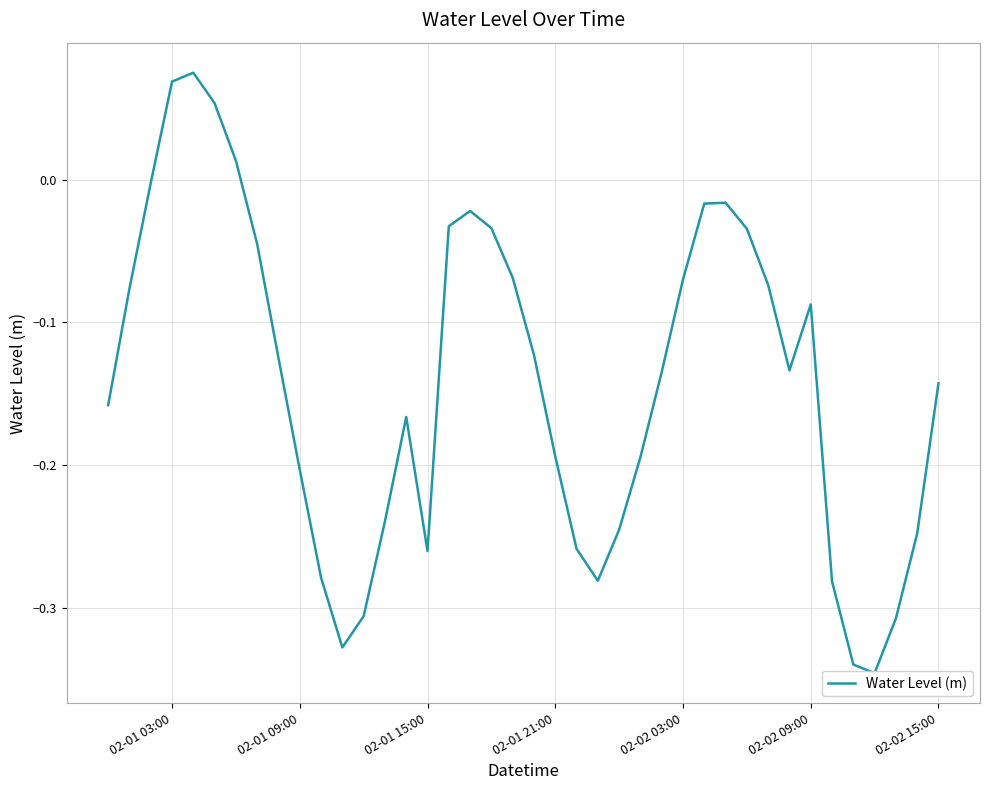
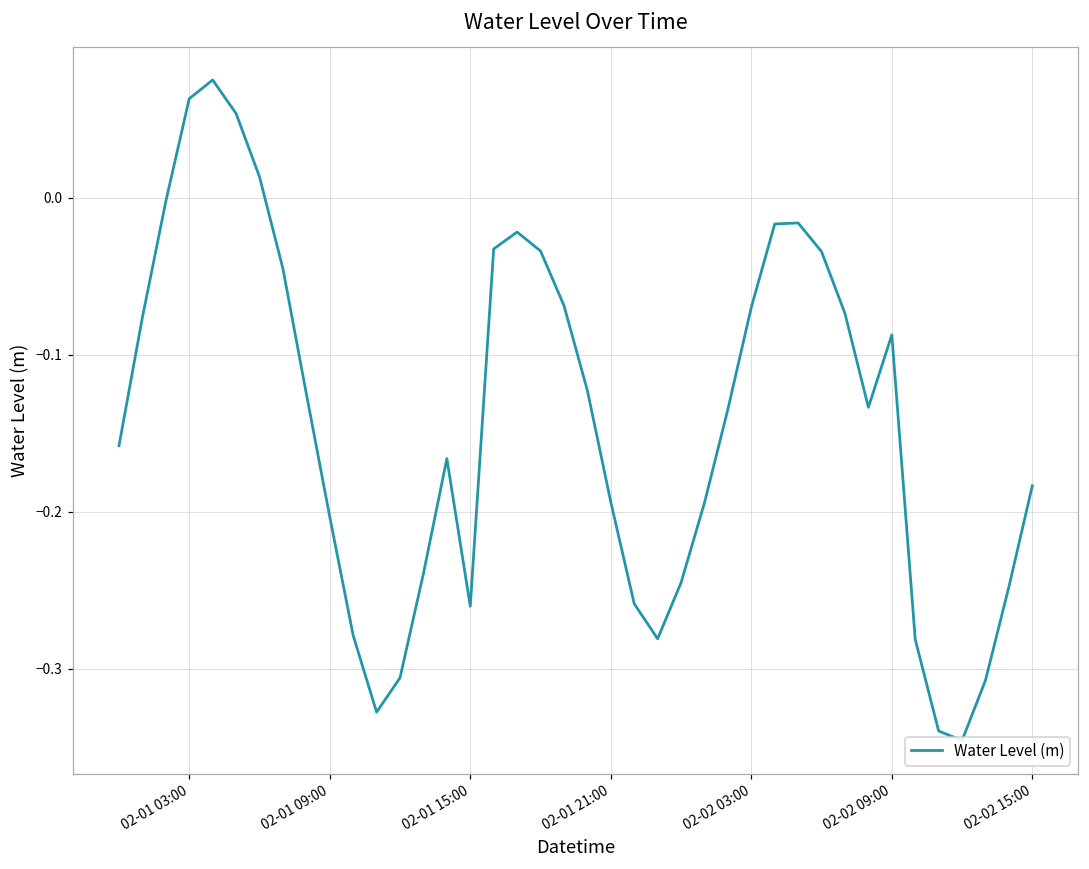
  {
-   "02-01 03:00": 0.069,
+   "02-01 03:00": 0.063,
    "02-01 09:00": -0.203,
    "02-01 15:00": -0.260,
    "02-01 21:00": -0.194,
    "02-02 03:00": -0.070,
    "02-02 09:00": -0.087,
-   "02-02 15:00": -0.143
+   "02-02 15:00": -0.183
  }
